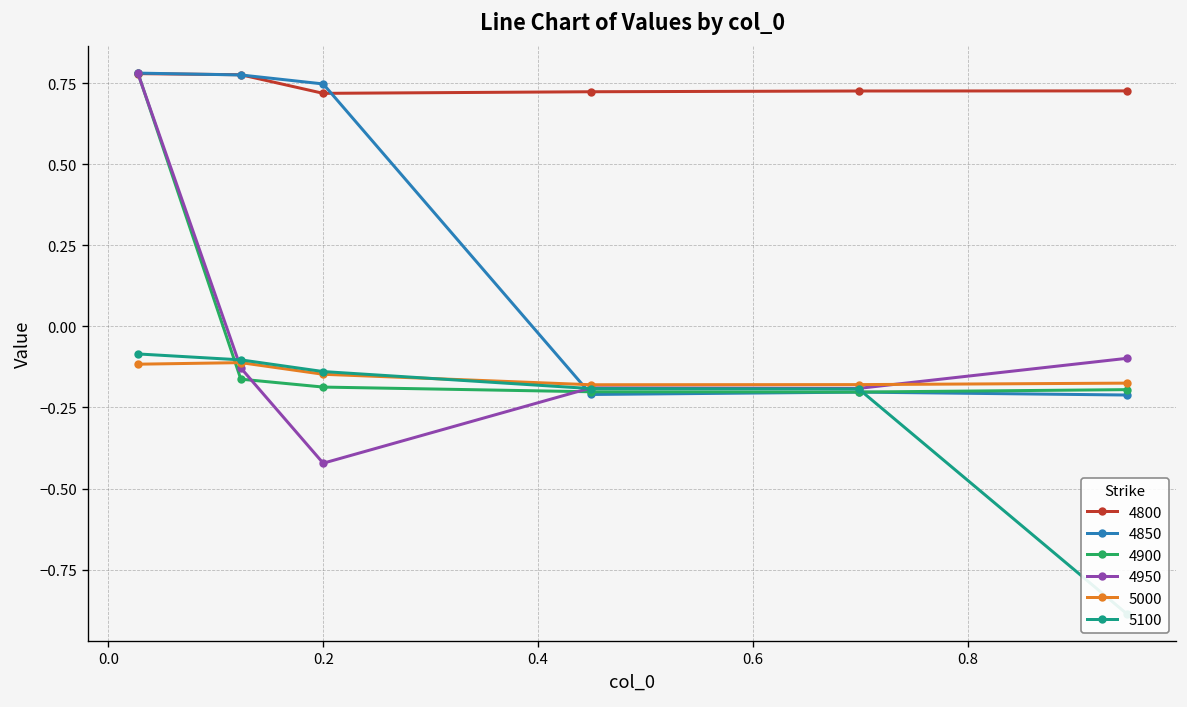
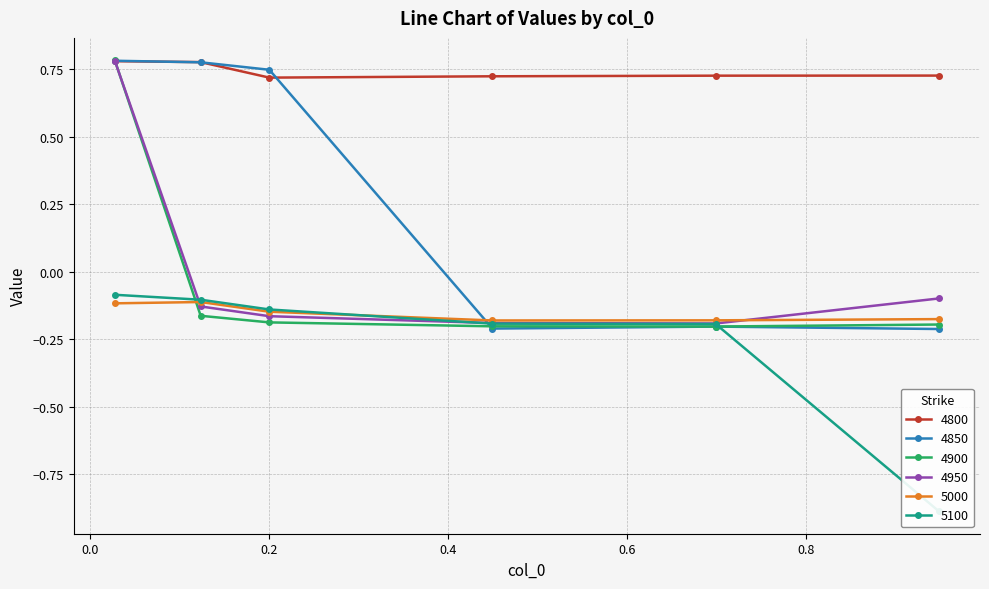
  {
    "4800": {
      "0.2": 0.72
    },
    "4850": {
      "0.2": 0.75
    },
    "4950": {
-     "0.2": -0.42
+     "0.2": -0.16
    }
  }
